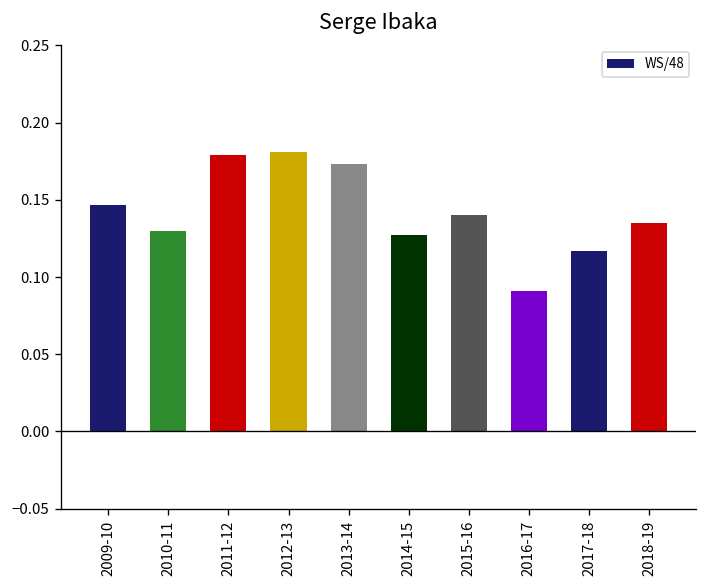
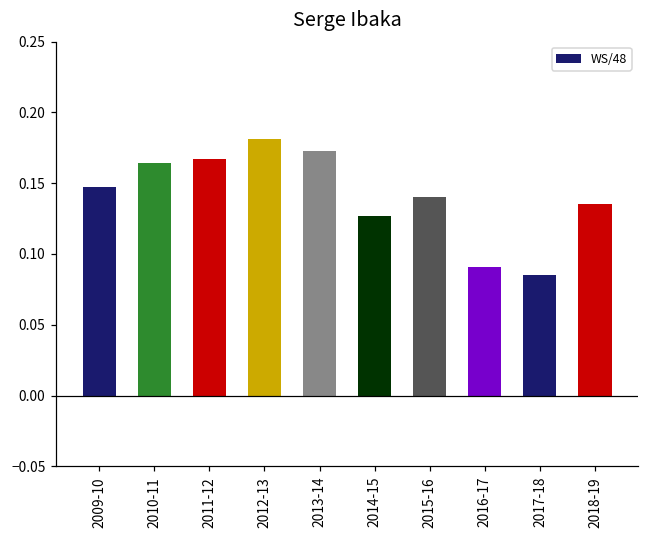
  {
    "2009-10": 0.147,
-   "2010-11": 0.130,
-   "2011-12": 0.179,
+   "2010-11": 0.164,
+   "2011-12": 0.167,
    "2012-13": 0.181,
    "2013-14": 0.173,
    "2014-15": 0.127,
    "2015-16": 0.140,
    "2016-17": 0.091,
-   "2017-18": 0.117,
+   "2017-18": 0.085,
    "2018-19": 0.135
  }
